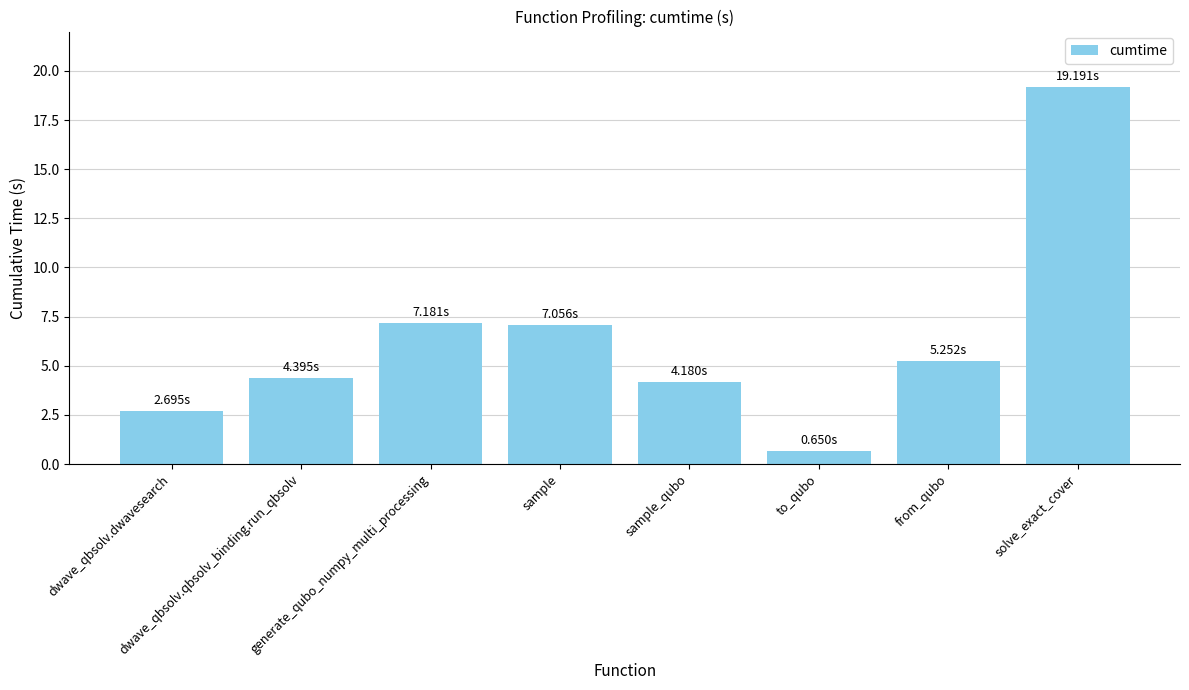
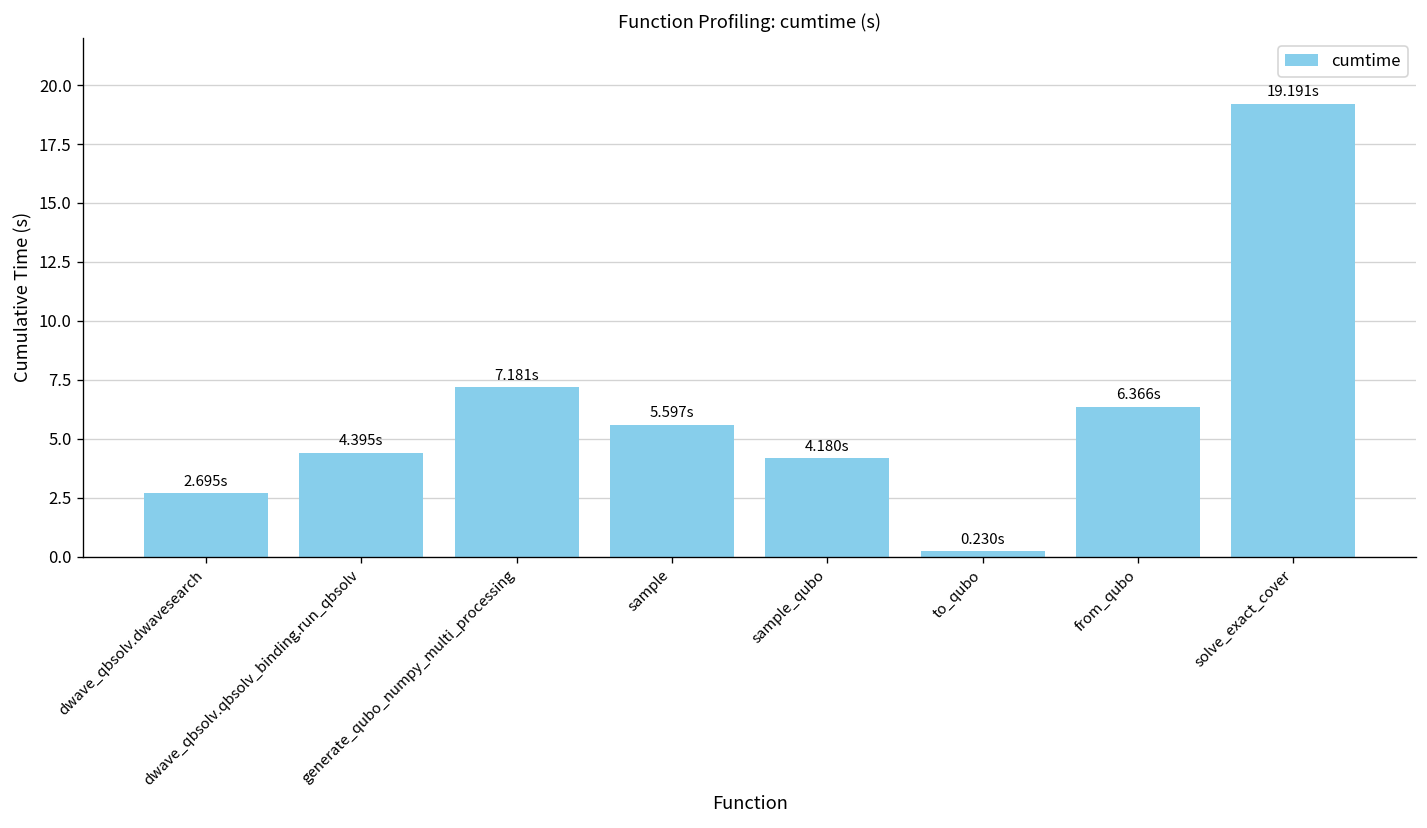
  {
    "dwave_qbsolv.dwavesearch": "2.695s",
    "dwave_qbsolv.qbsolv_binding.run_qbsolv": "4.395s",
    "generate_qubo_numpy_multi_processing": "7.181s",
-   "sample": "7.056s",
+   "sample": "5.597s",
    "sample_qubo": "4.180s",
-   "to_qubo": "0.650s",
-   "from_qubo": "5.252s",
+   "to_qubo": "0.230s",
+   "from_qubo": "6.366s",
    "solve_exact_cover": "19.191s"
  }
